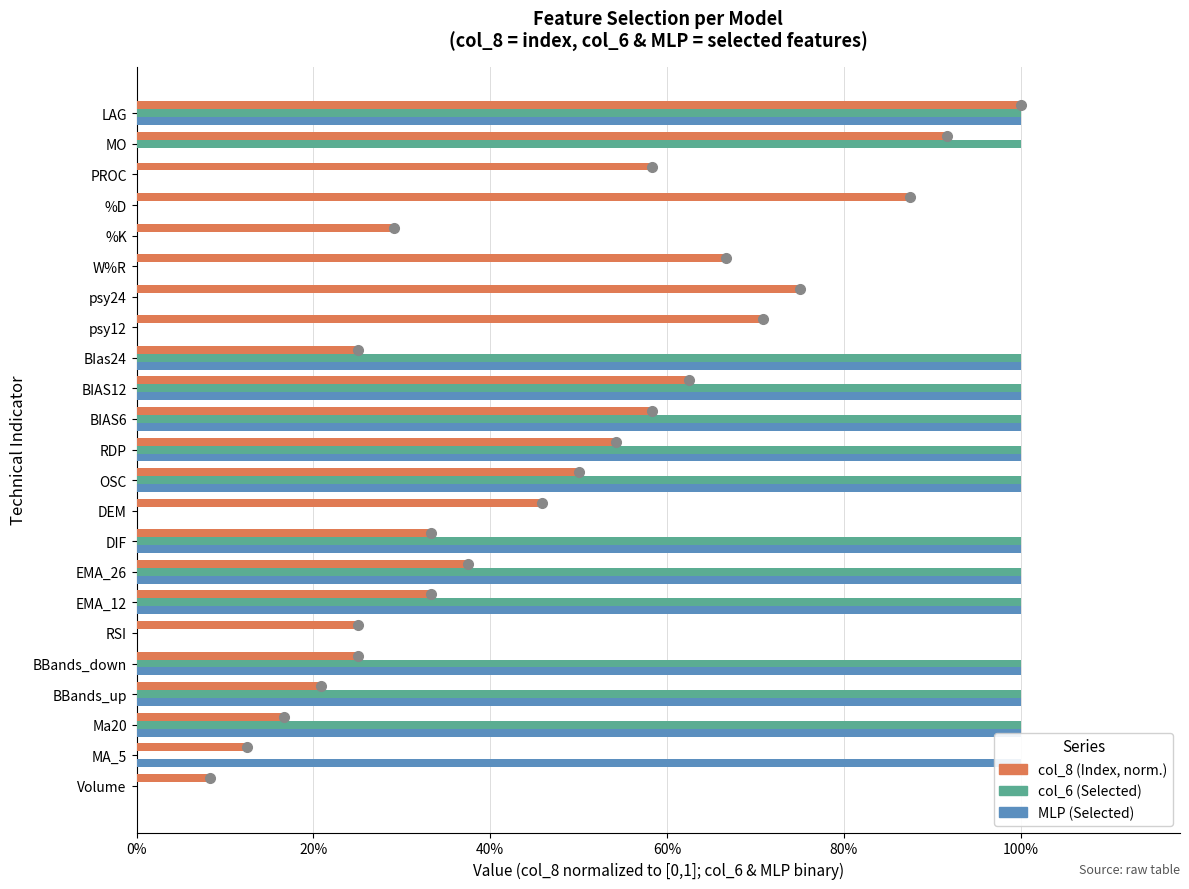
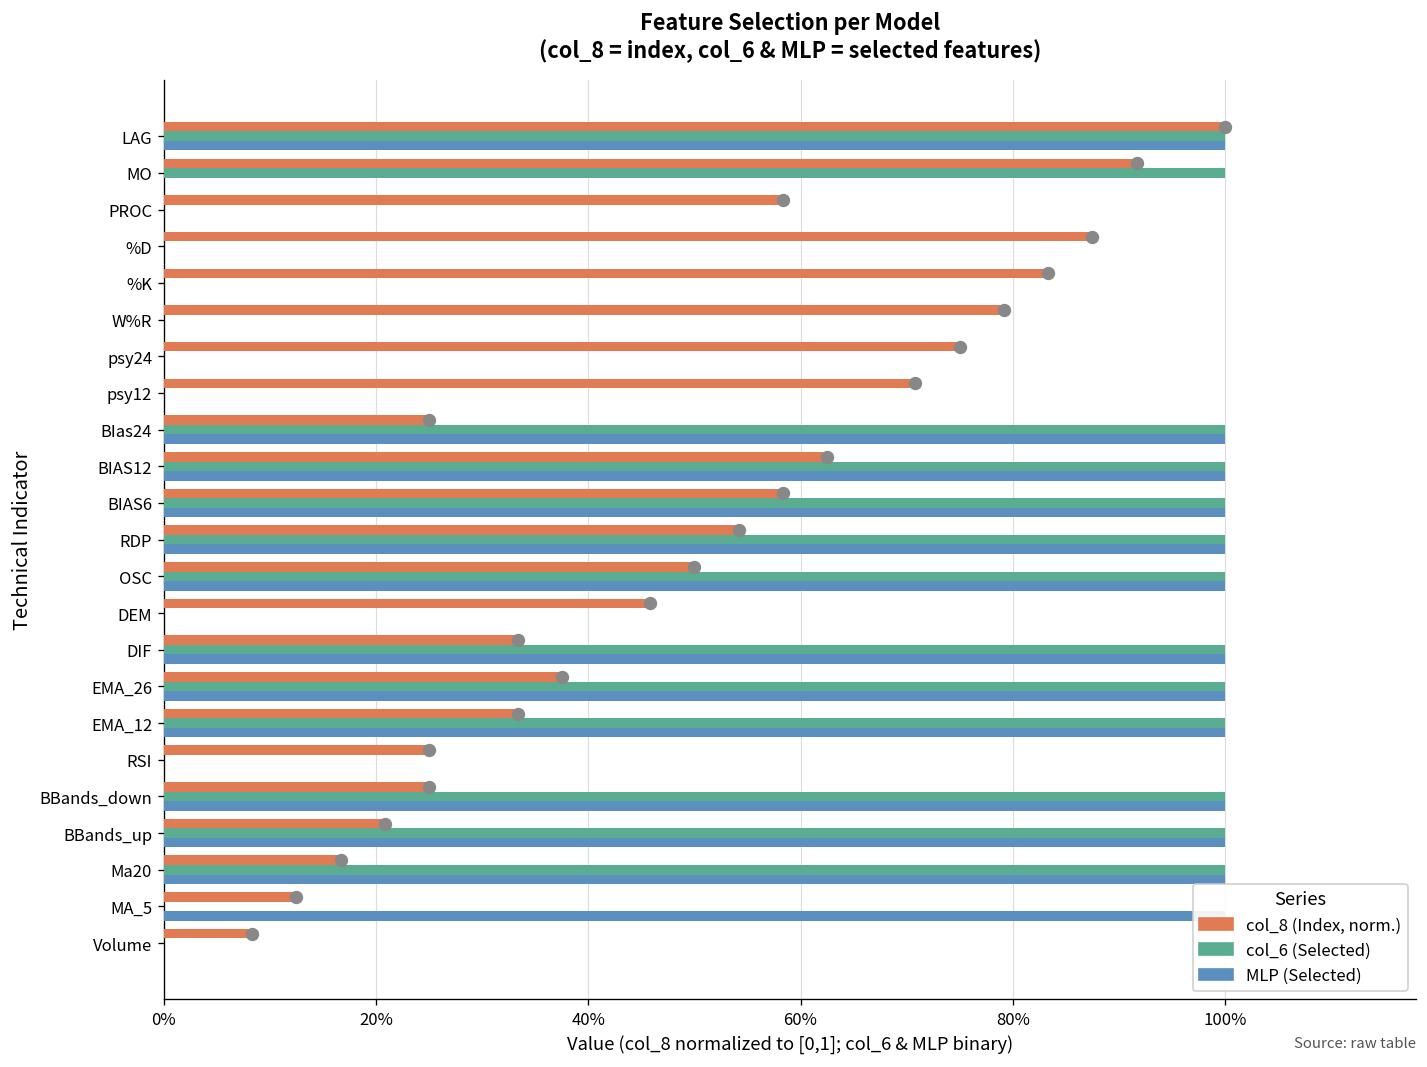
  {
    "col_8 (Index, norm.)": {
      "LAG": "100%",
      "MO": "92%",
      "PROC": "58%",
      "%D": "88%",
-     "%K": "29%",
-     "W%R": "67%",
+     "%K": "83%",
+     "W%R": "79%",
      "psy24": "75%",
      "psy12": "71%",
      "BIas24": "25%",
      "BIAS12": "63%",
      "BIAS6": "58%",
      "RDP": "54%",
      "OSC": "50%",
      "DEM": "46%",
      "DIF": "33%",
      "EMA_26": "38%",
      "EMA_12": "33%",
      "RSI": "25%",
      "BBands_down": "25%",
      "BBands_up": "21%",
      "Ma20": "17%",
      "MA_5": "13%",
      "Volume": "8%"
    }
  }
